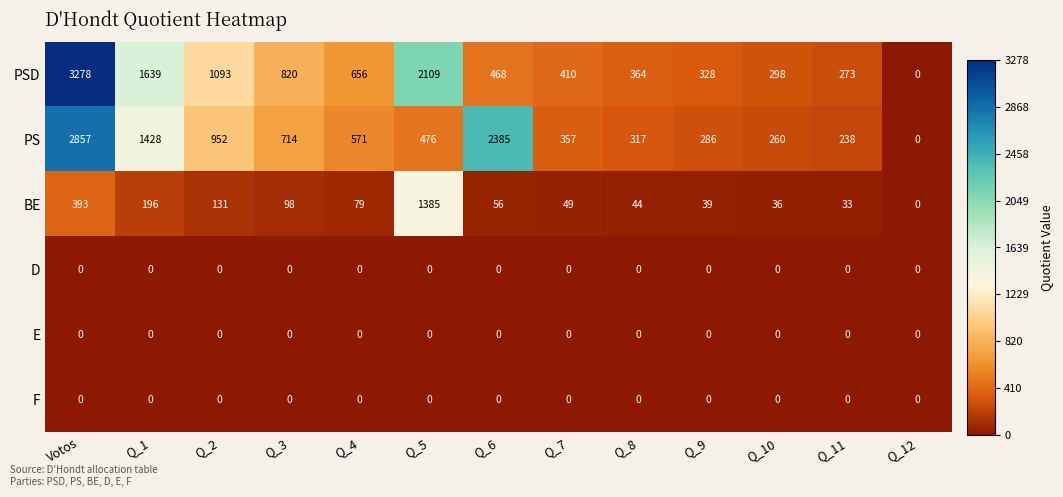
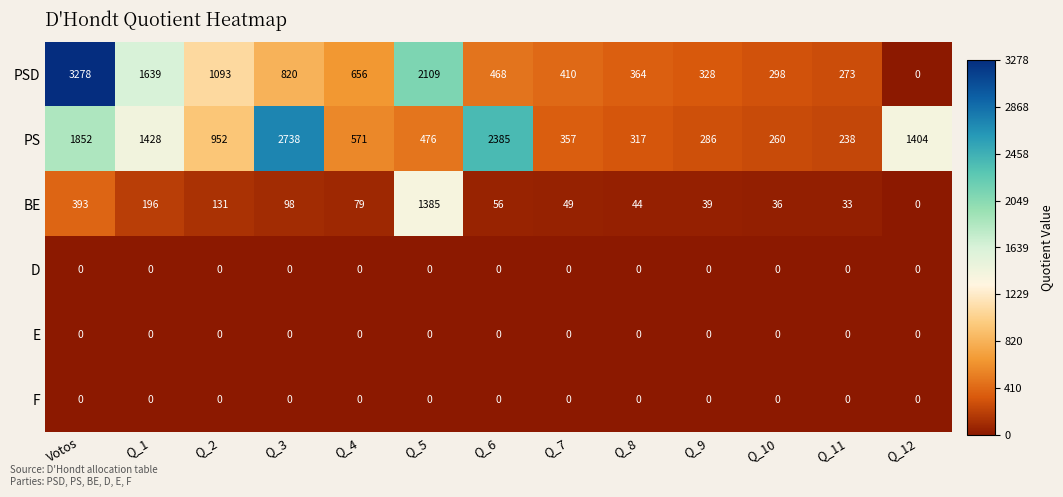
  {
    "PSD": {
      "Votos": 3278,
      "Q_1": 1639,
      "Q_2": 1093,
      "Q_3": 820,
      "Q_4": 656,
      "Q_5": 2109,
      "Q_6": 468,
      "Q_7": 410,
      "Q_8": 364,
      "Q_9": 328,
      "Q_10": 298,
      "Q_11": 273,
      "Q_12": 0
    },
    "PS": {
-     "Votos": 2857,
+     "Votos": 1852,
      "Q_1": 1428,
      "Q_2": 952,
-     "Q_3": 714,
+     "Q_3": 2738,
      "Q_4": 571,
      "Q_5": 476,
      "Q_6": 2385,
      "Q_7": 357,
      "Q_8": 317,
      "Q_9": 286,
      "Q_10": 260,
      "Q_11": 238,
-     "Q_12": 0
+     "Q_12": 1404
    },
    "BE": {
      "Votos": 393,
      "Q_1": 196,
      "Q_2": 131,
      "Q_3": 98,
      "Q_4": 79,
      "Q_5": 1385,
      "Q_6": 56,
      "Q_7": 49,
      "Q_8": 44,
      "Q_9": 39,
      "Q_10": 36,
      "Q_11": 33,
      "Q_12": 0
    },
    "D": {
      "Votos": 0,
      "Q_1": 0,
      "Q_2": 0,
      "Q_3": 0,
      "Q_4": 0,
      "Q_5": 0,
      "Q_6": 0,
      "Q_7": 0,
      "Q_8": 0,
      "Q_9": 0,
      "Q_10": 0,
      "Q_11": 0,
      "Q_12": 0
    },
    "E": {
      "Votos": 0,
      "Q_1": 0,
      "Q_2": 0,
      "Q_3": 0,
      "Q_4": 0,
      "Q_5": 0,
      "Q_6": 0,
      "Q_7": 0,
      "Q_8": 0,
      "Q_9": 0,
      "Q_10": 0,
      "Q_11": 0,
      "Q_12": 0
    },
    "F": {
      "Votos": 0,
      "Q_1": 0,
      "Q_2": 0,
      "Q_3": 0,
      "Q_4": 0,
      "Q_5": 0,
      "Q_6": 0,
      "Q_7": 0,
      "Q_8": 0,
      "Q_9": 0,
      "Q_10": 0,
      "Q_11": 0,
      "Q_12": 0
    }
  }
